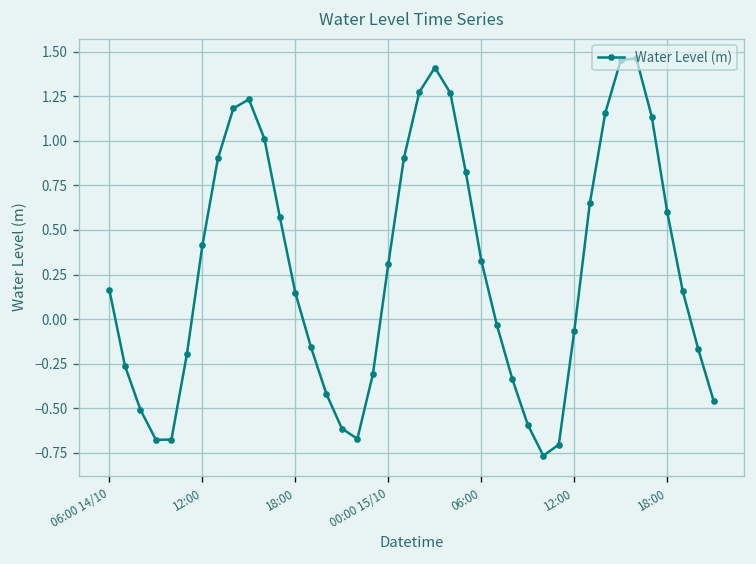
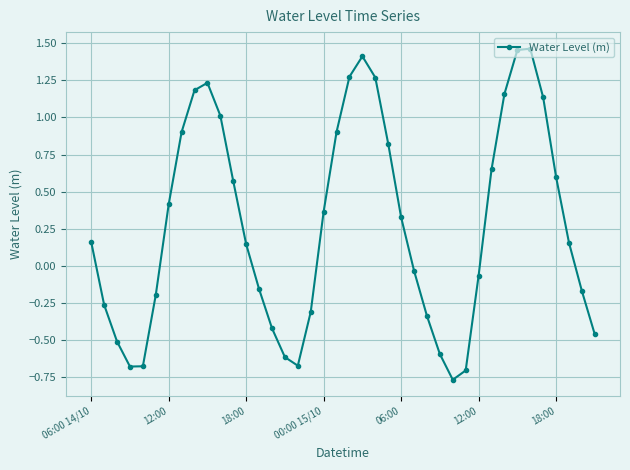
  {
    "06:00 14/10": 0.16,
-   "00:00 15/10": 0.31,
+   "00:00 15/10": 0.37,
    "06:00": 0.33
  }
